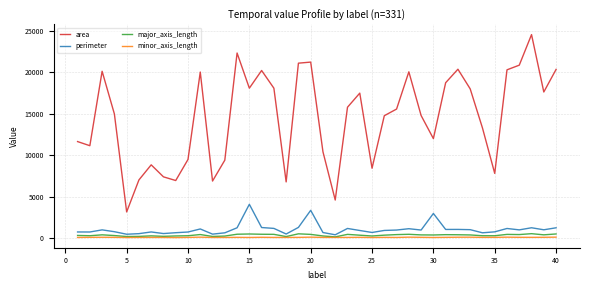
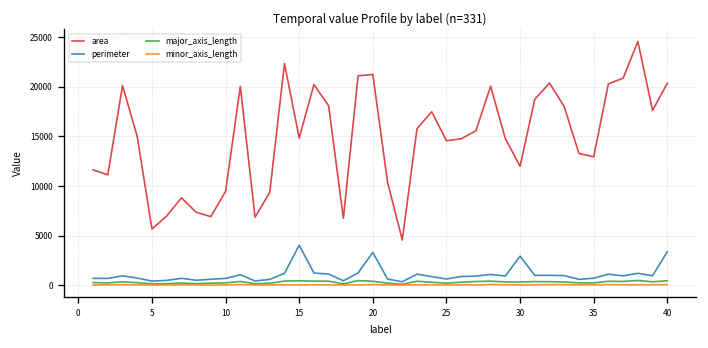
  {
    "area": {
-     "5": 3000,
+     "5": 6000,
      "10": 9000,
-     "15": 18000,
+     "15": 15000,
      "20": 21000,
-     "25": 8000,
+     "25": 15000,
      "30": 12000,
-     "35": 8000,
+     "35": 13000,
      "40": 20000
    },
    "perimeter": {
      "10": 1000,
      "15": 4000,
      "20": 3000,
      "25": 1000,
      "30": 3000,
      "35": 1000,
-     "40": 1000
+     "40": 3000
    },
    "major_axis_length": {
      "15": 0,
      "20": 0,
      "40": 0
    },
    "minor_axis_length": {
      "15": 0,
      "20": 0,
      "40": 0
    }
  }
